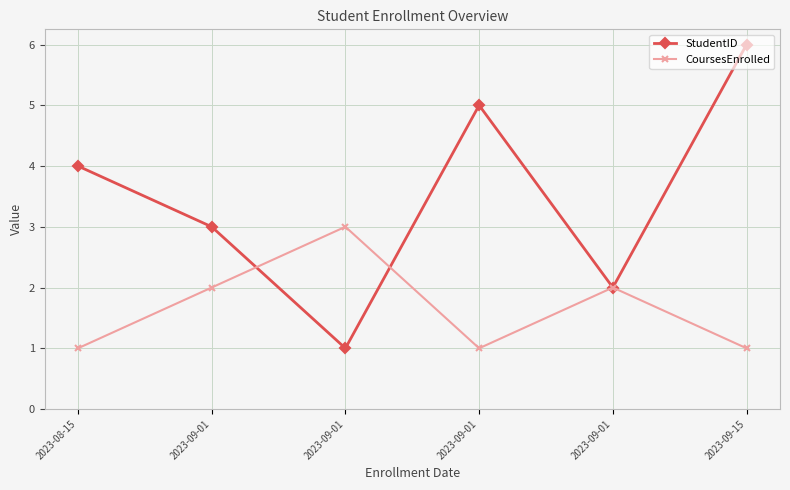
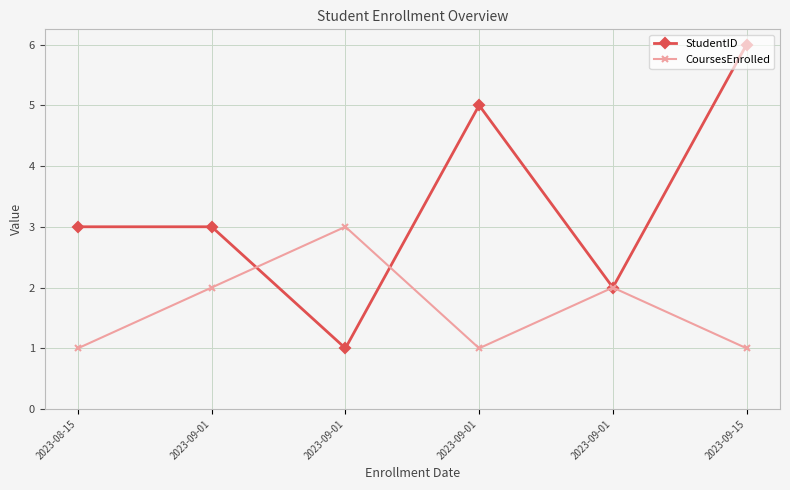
  {
    "StudentID": {
-     "2023-08-15": 4
+     "2023-08-15": 3
    },
    "CoursesEnrolled": {
      "2023-08-15": 1,
      "2023-09-15": 1
    }
  }
